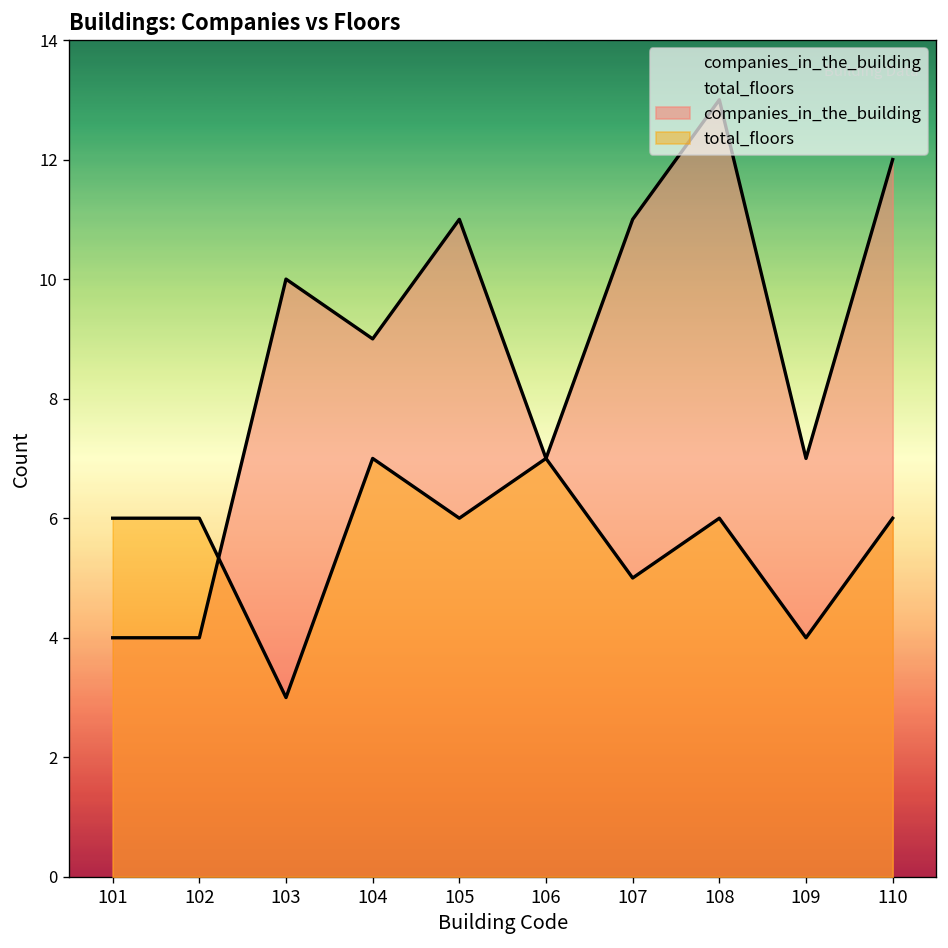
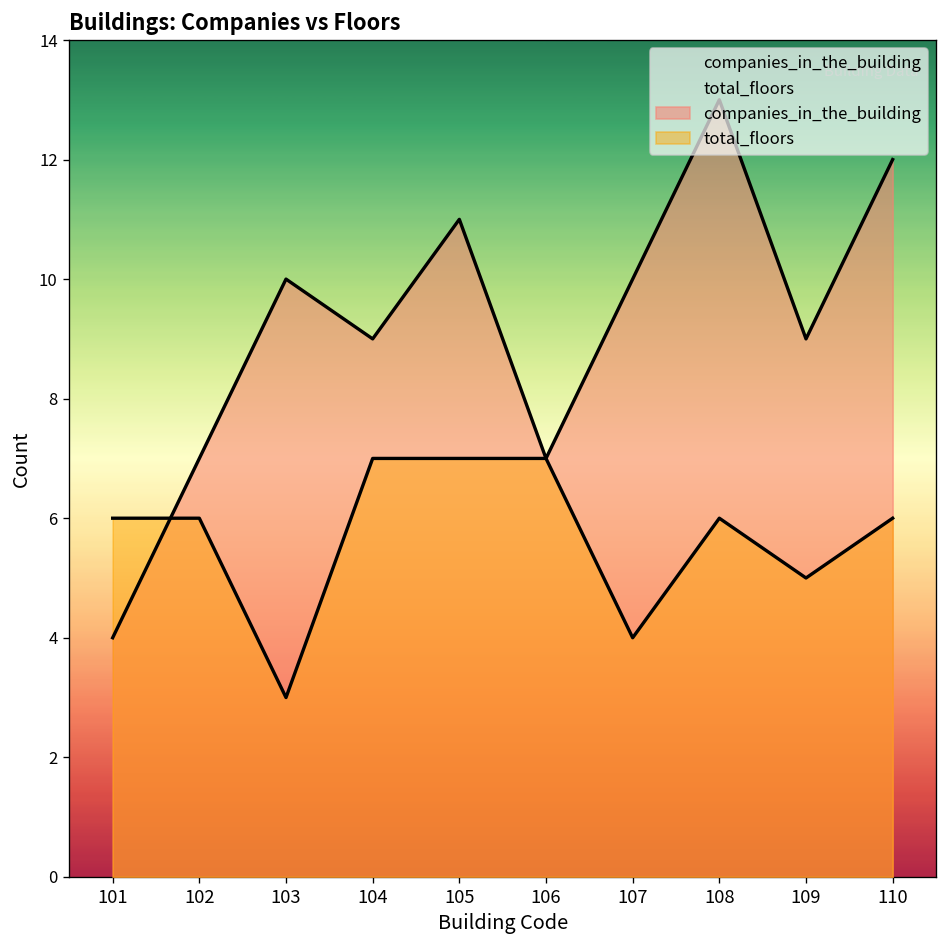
  {
    "companies_in_the_building": {
      "101": 4,
-     "102": 4,
+     "102": 7,
      "103": 10,
      "104": 9,
      "105": 11,
-     "107": 11,
-     "109": 7,
+     "107": 10,
+     "109": 9,
      "110": 12
    },
    "total_floors": {
      "101": 6,
      "102": 6,
      "103": 3,
      "104": 7,
-     "105": 6,
-     "107": 5,
+     "105": 7,
+     "107": 4,
      "108": 6,
-     "109": 4,
+     "109": 5,
      "110": 6
    }
  }
